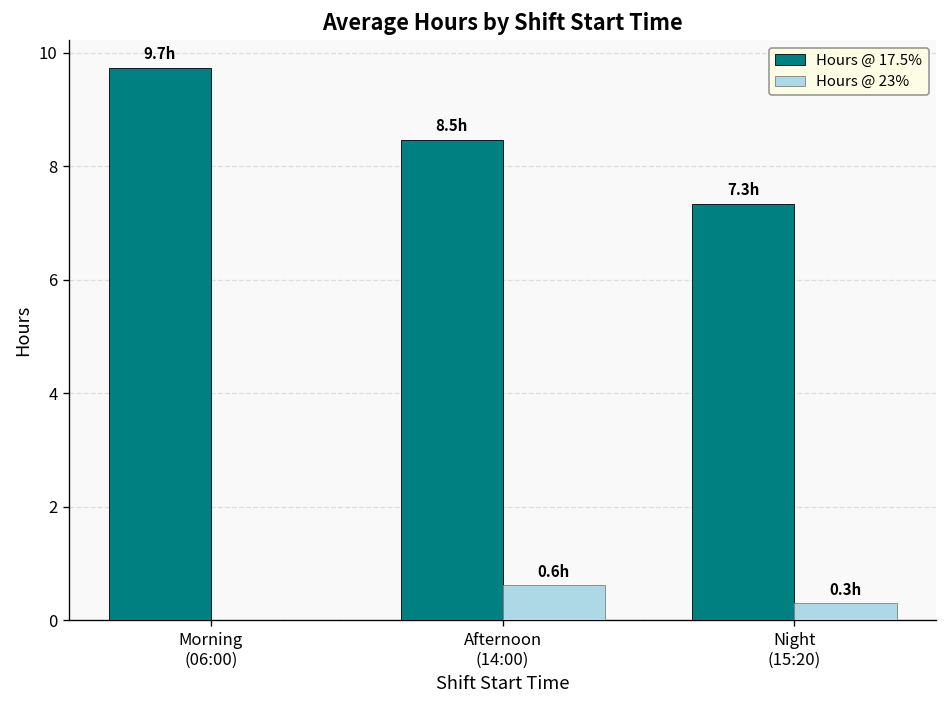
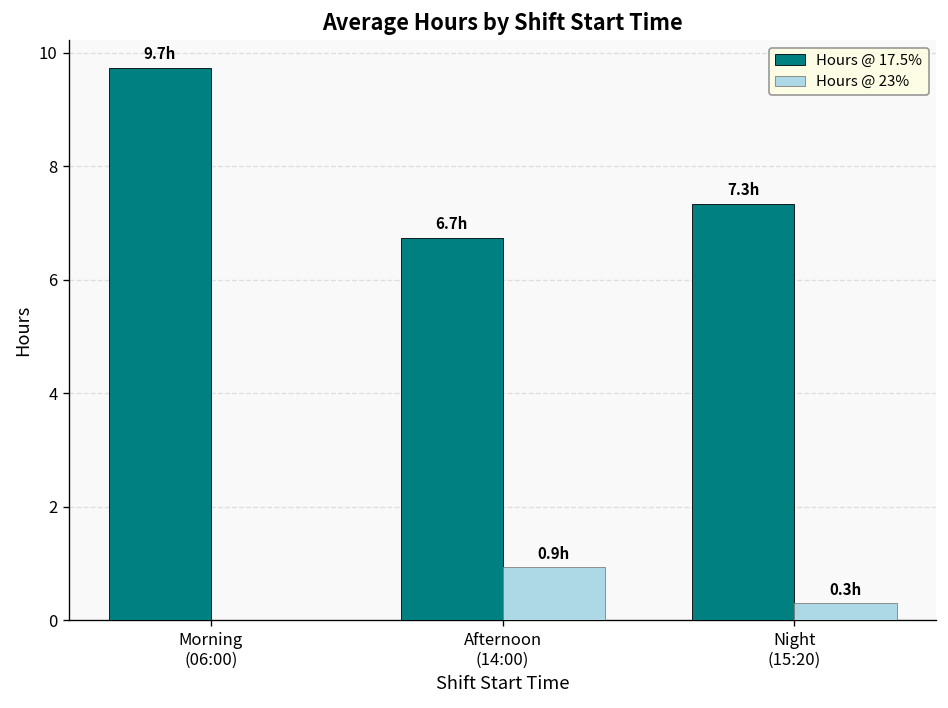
  {
    "Hours @ 17.5%": {
      "Morning (06:00)": "9.7h",
-     "Afternoon (14:00)": "8.5h",
+     "Afternoon (14:00)": "6.7h",
      "Night (15:20)": "7.3h"
    },
    "Hours @ 23%": {
-     "Afternoon (14:00)": "0.6h",
+     "Afternoon (14:00)": "0.9h",
      "Night (15:20)": "0.3h"
    }
  }
